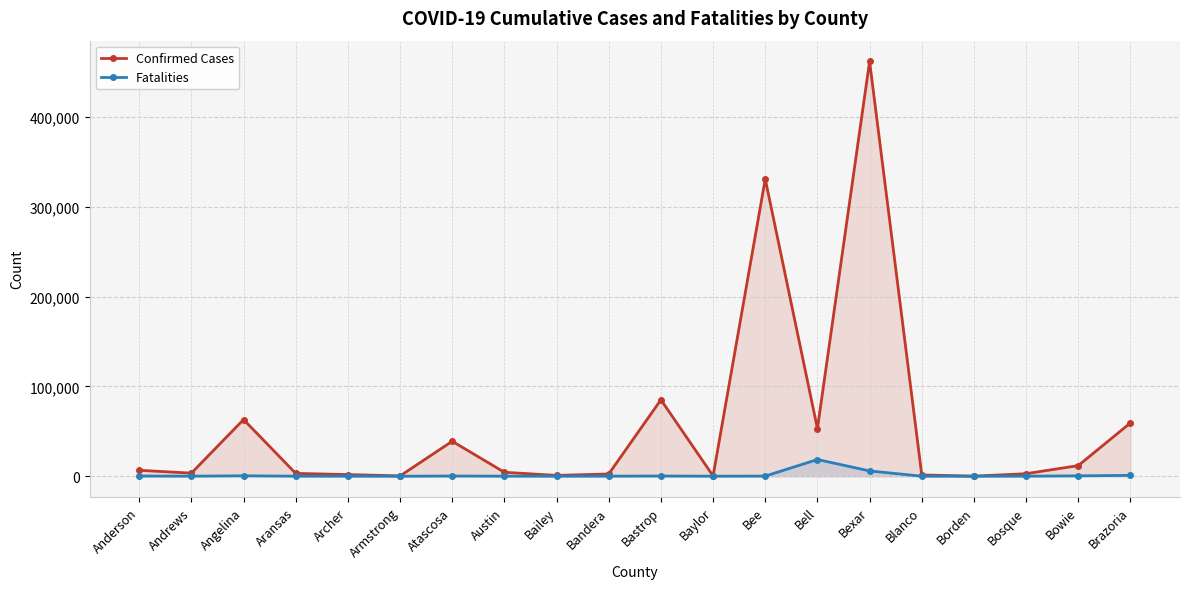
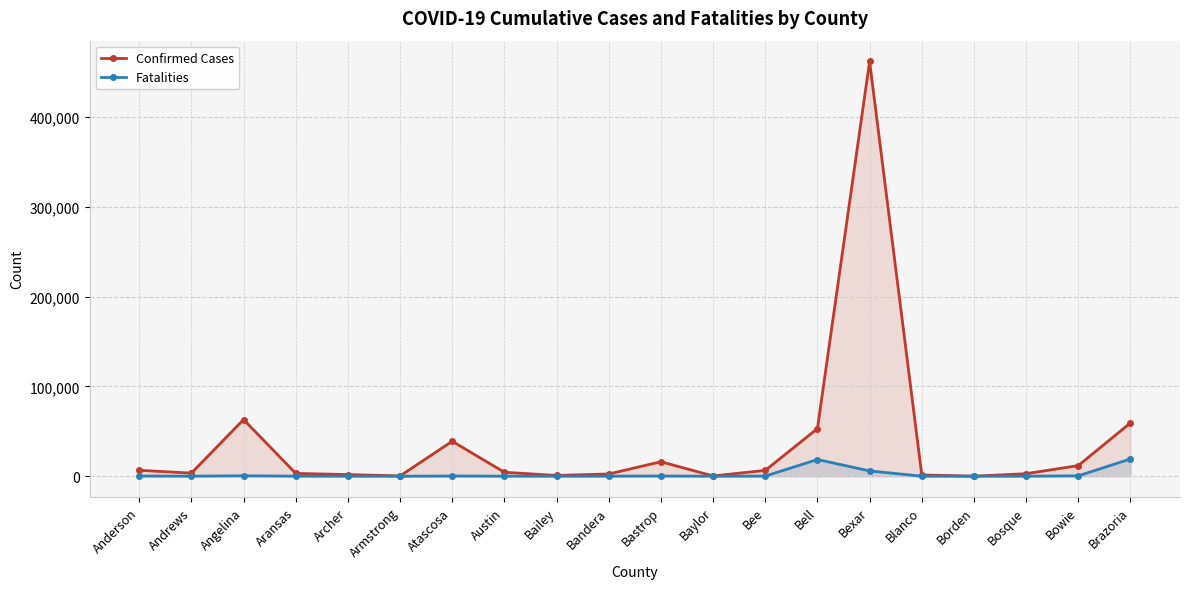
  {
    "Confirmed Cases": {
      "Anderson": "10,000",
      "Andrews": "0",
      "Angelina": "60,000",
      "Aransas": "0",
      "Atascosa": "40,000",
      "Austin": "0",
-     "Bastrop": "90,000",
-     "Bee": "330,000",
+     "Bastrop": "20,000",
+     "Bee": "10,000",
      "Bell": "50,000",
      "Bexar": "460,000",
      "Bowie": "10,000",
      "Brazoria": "60,000"
    },
    "Fatalities": {
      "Anderson": "0",
      "Andrews": "0",
      "Angelina": "0",
      "Aransas": "0",
      "Atascosa": "0",
      "Austin": "0",
      "Bastrop": "0",
      "Bee": "0",
      "Bell": "20,000",
      "Bexar": "10,000",
      "Bowie": "0",
-     "Brazoria": "0"
+     "Brazoria": "20,000"
    }
  }
